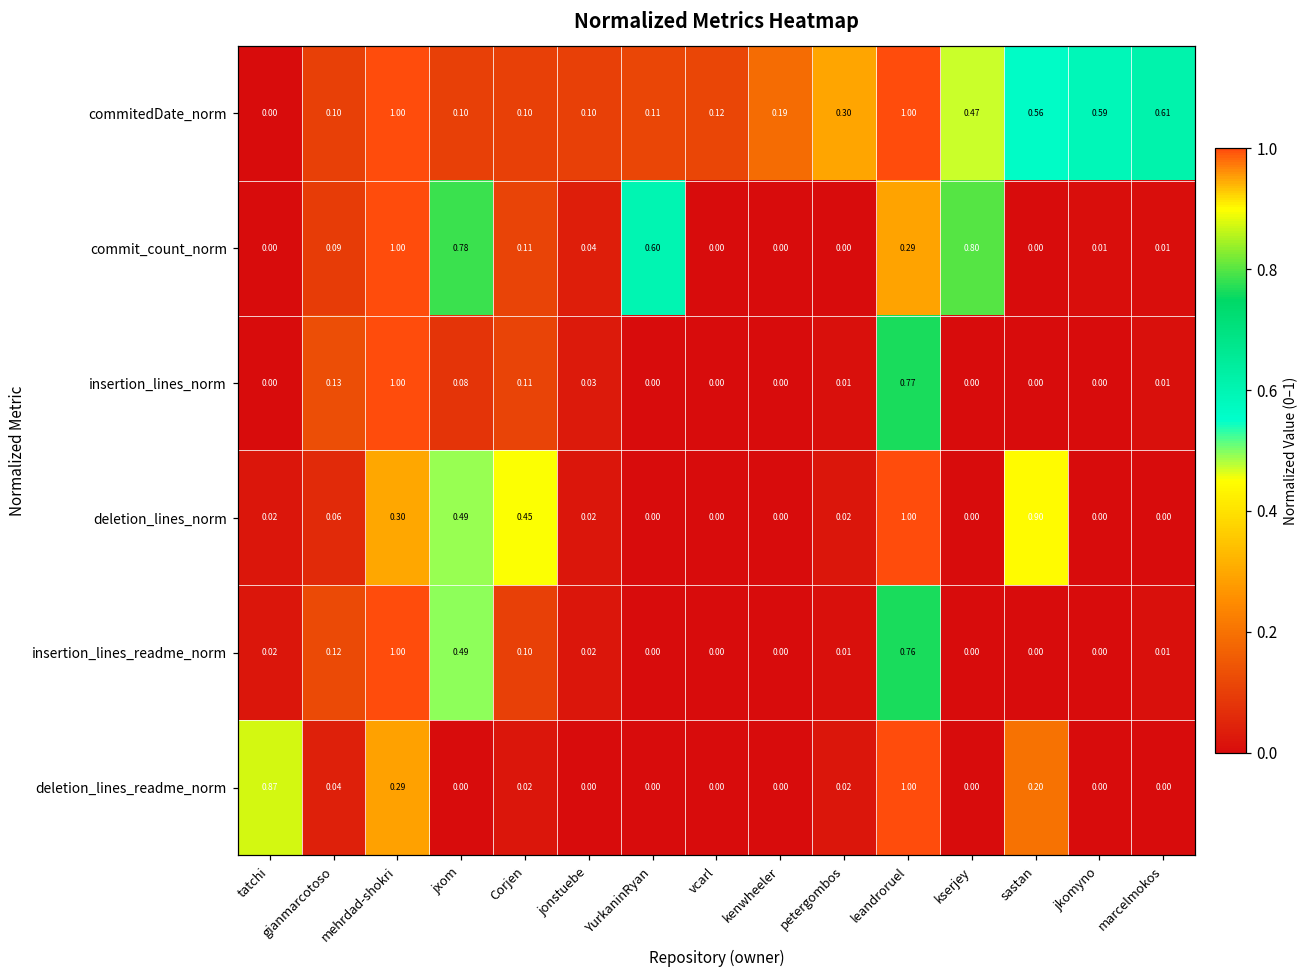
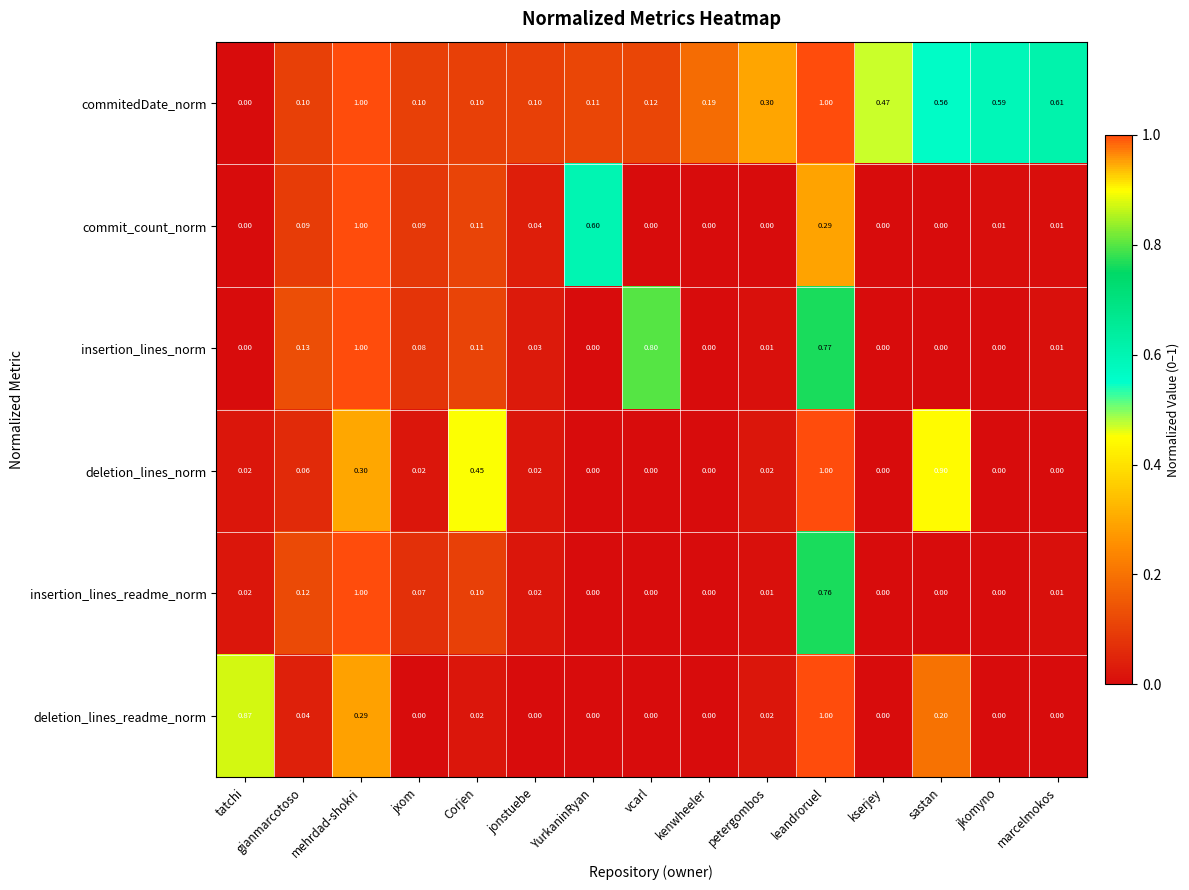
  {
    "commitedDate_norm": {
      "tatchi": 0.00,
      "gianmarcotoso": 0.10,
      "mehrdad-shokri": 1.00,
      "jxom": 0.10,
      "Corjen": 0.10,
      "jonstuebe": 0.10,
      "YurkaninRyan": 0.11,
      "vcarl": 0.12,
      "kenwheeler": 0.19,
      "petergombos": 0.30,
      "leandroruel": 1.00,
      "kserjey": 0.47,
      "sastan": 0.56,
      "jkomyno": 0.59,
      "marcelmokos": 0.61
    },
    "commit_count_norm": {
      "tatchi": 0.00,
      "gianmarcotoso": 0.09,
      "mehrdad-shokri": 1.00,
-     "jxom": 0.78,
+     "jxom": 0.09,
      "Corjen": 0.11,
      "jonstuebe": 0.04,
      "YurkaninRyan": 0.60,
      "vcarl": 0.00,
      "kenwheeler": 0.00,
      "petergombos": 0.00,
      "leandroruel": 0.29,
-     "kserjey": 0.80,
+     "kserjey": 0.00,
      "sastan": 0.00,
      "jkomyno": 0.01,
      "marcelmokos": 0.01
    },
    "insertion_lines_norm": {
      "tatchi": 0.00,
      "gianmarcotoso": 0.13,
      "mehrdad-shokri": 1.00,
      "jxom": 0.08,
      "Corjen": 0.11,
      "jonstuebe": 0.03,
      "YurkaninRyan": 0.00,
-     "vcarl": 0.00,
+     "vcarl": 0.80,
      "kenwheeler": 0.00,
      "petergombos": 0.01,
      "leandroruel": 0.77,
      "kserjey": 0.00,
      "sastan": 0.00,
      "jkomyno": 0.00,
      "marcelmokos": 0.01
    },
    "deletion_lines_norm": {
      "tatchi": 0.02,
      "gianmarcotoso": 0.06,
      "mehrdad-shokri": 0.30,
-     "jxom": 0.49,
+     "jxom": 0.02,
      "Corjen": 0.45,
      "jonstuebe": 0.02,
      "YurkaninRyan": 0.00,
      "vcarl": 0.00,
      "kenwheeler": 0.00,
      "petergombos": 0.02,
      "leandroruel": 1.00,
      "kserjey": 0.00,
      "sastan": 0.90,
      "jkomyno": 0.00,
      "marcelmokos": 0.00
    },
    "insertion_lines_readme_norm": {
      "tatchi": 0.02,
      "gianmarcotoso": 0.12,
      "mehrdad-shokri": 1.00,
-     "jxom": 0.49,
+     "jxom": 0.07,
      "Corjen": 0.10,
      "jonstuebe": 0.02,
      "YurkaninRyan": 0.00,
      "vcarl": 0.00,
      "kenwheeler": 0.00,
      "petergombos": 0.01,
      "leandroruel": 0.76,
      "kserjey": 0.00,
      "sastan": 0.00,
      "jkomyno": 0.00,
      "marcelmokos": 0.01
    },
    "deletion_lines_readme_norm": {
      "tatchi": 0.87,
      "gianmarcotoso": 0.04,
      "mehrdad-shokri": 0.29,
      "jxom": 0.00,
      "Corjen": 0.02,
      "jonstuebe": 0.00,
      "YurkaninRyan": 0.00,
      "vcarl": 0.00,
      "kenwheeler": 0.00,
      "petergombos": 0.02,
      "leandroruel": 1.00,
      "kserjey": 0.00,
      "sastan": 0.20,
      "jkomyno": 0.00,
      "marcelmokos": 0.00
    }
  }
